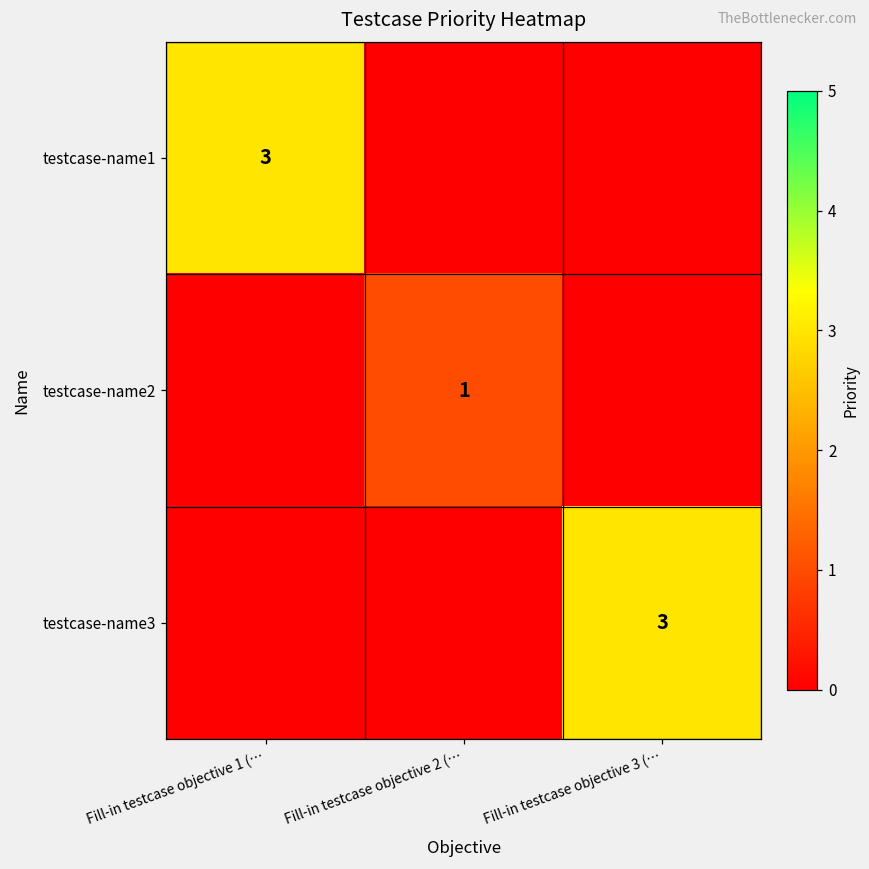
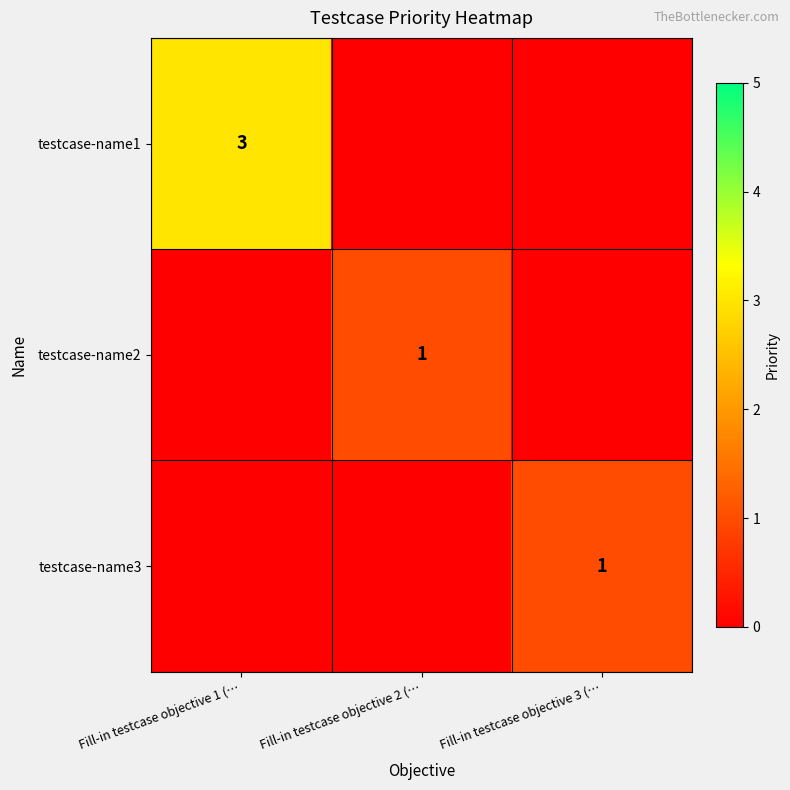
  {
    "testcase-name1": {
      "Fill-in testcase objective 1 (…": 3
    },
    "testcase-name2": {
      "Fill-in testcase objective 2 (…": 1
    },
    "testcase-name3": {
-     "Fill-in testcase objective 3 (…": 3
+     "Fill-in testcase objective 3 (…": 1
    }
  }
